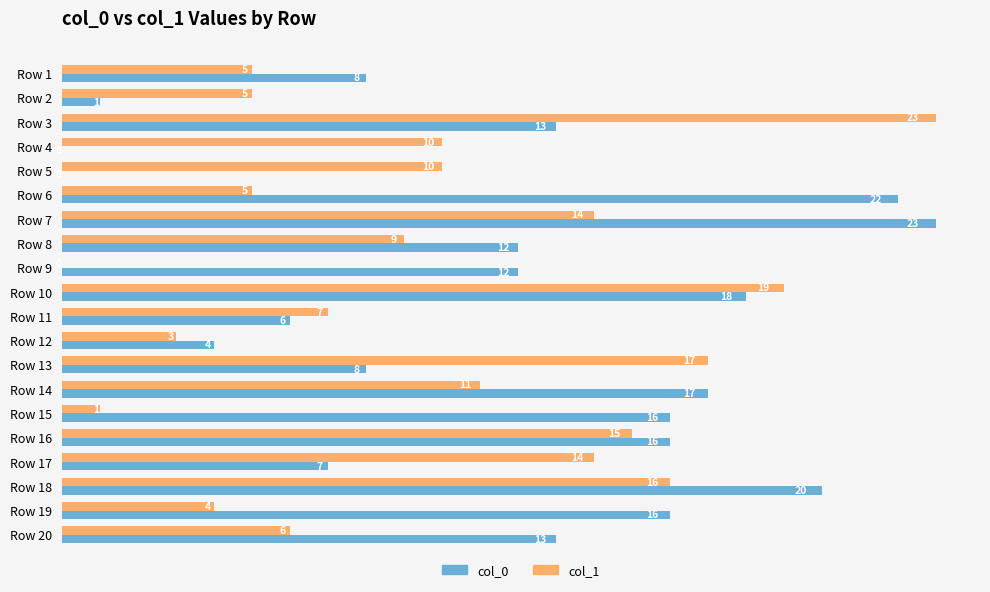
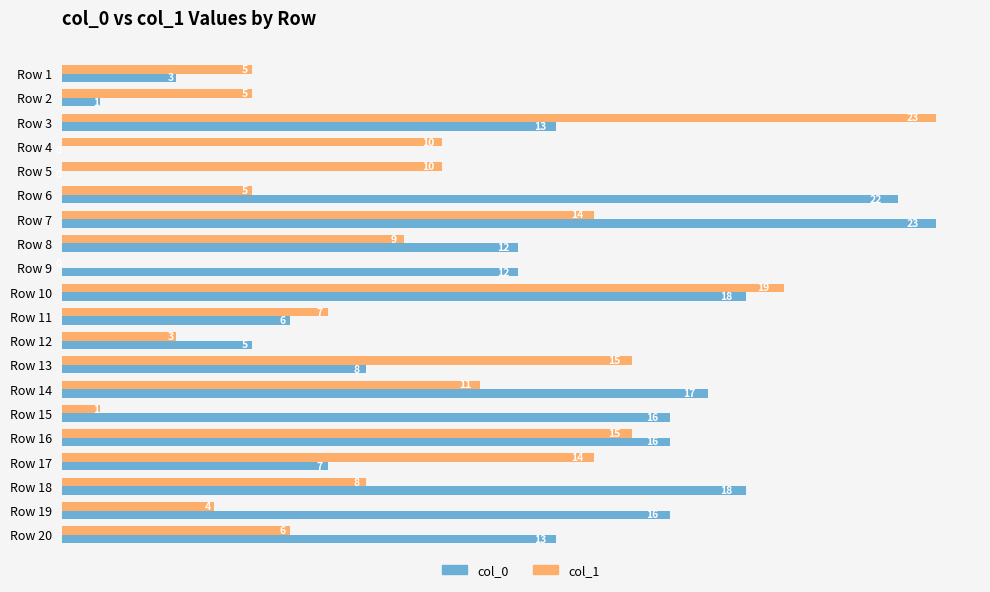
  {
    "col_0": {
-     "Row 1": 8,
+     "Row 1": 3,
      "Row 2": 1,
      "Row 3": 13,
      "Row 6": 22,
      "Row 7": 23,
      "Row 8": 12,
      "Row 9": 12,
      "Row 10": 18,
      "Row 11": 6,
-     "Row 12": 4,
+     "Row 12": 5,
      "Row 13": 8,
      "Row 14": 17,
      "Row 15": 16,
      "Row 16": 16,
      "Row 17": 7,
-     "Row 18": 20,
+     "Row 18": 18,
      "Row 19": 16,
      "Row 20": 13
    },
    "col_1": {
      "Row 1": 5,
      "Row 2": 5,
      "Row 3": 23,
      "Row 4": 10,
      "Row 5": 10,
      "Row 6": 5,
      "Row 7": 14,
      "Row 8": 9,
      "Row 10": 19,
      "Row 11": 7,
      "Row 12": 3,
-     "Row 13": 17,
+     "Row 13": 15,
      "Row 14": 11,
      "Row 15": 1,
      "Row 16": 15,
      "Row 17": 14,
-     "Row 18": 16,
+     "Row 18": 8,
      "Row 19": 4,
      "Row 20": 6
    }
  }
